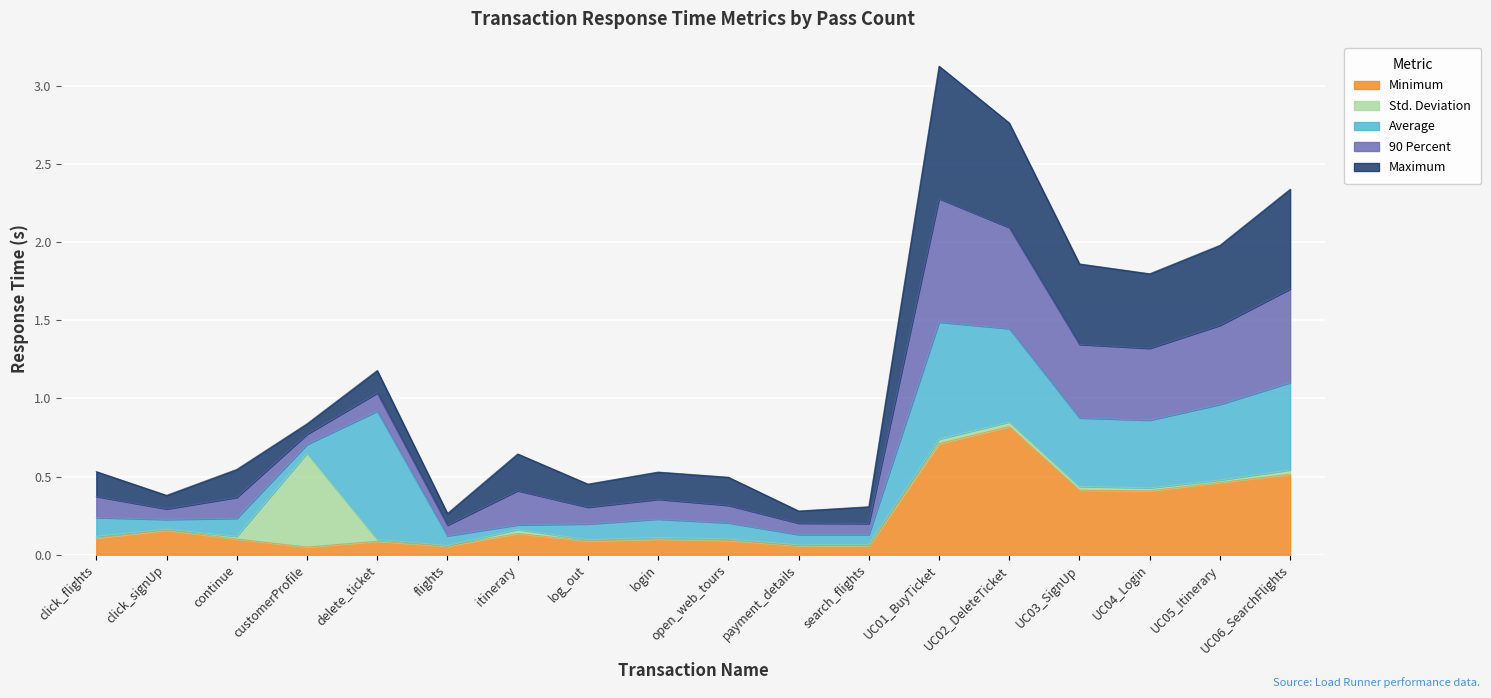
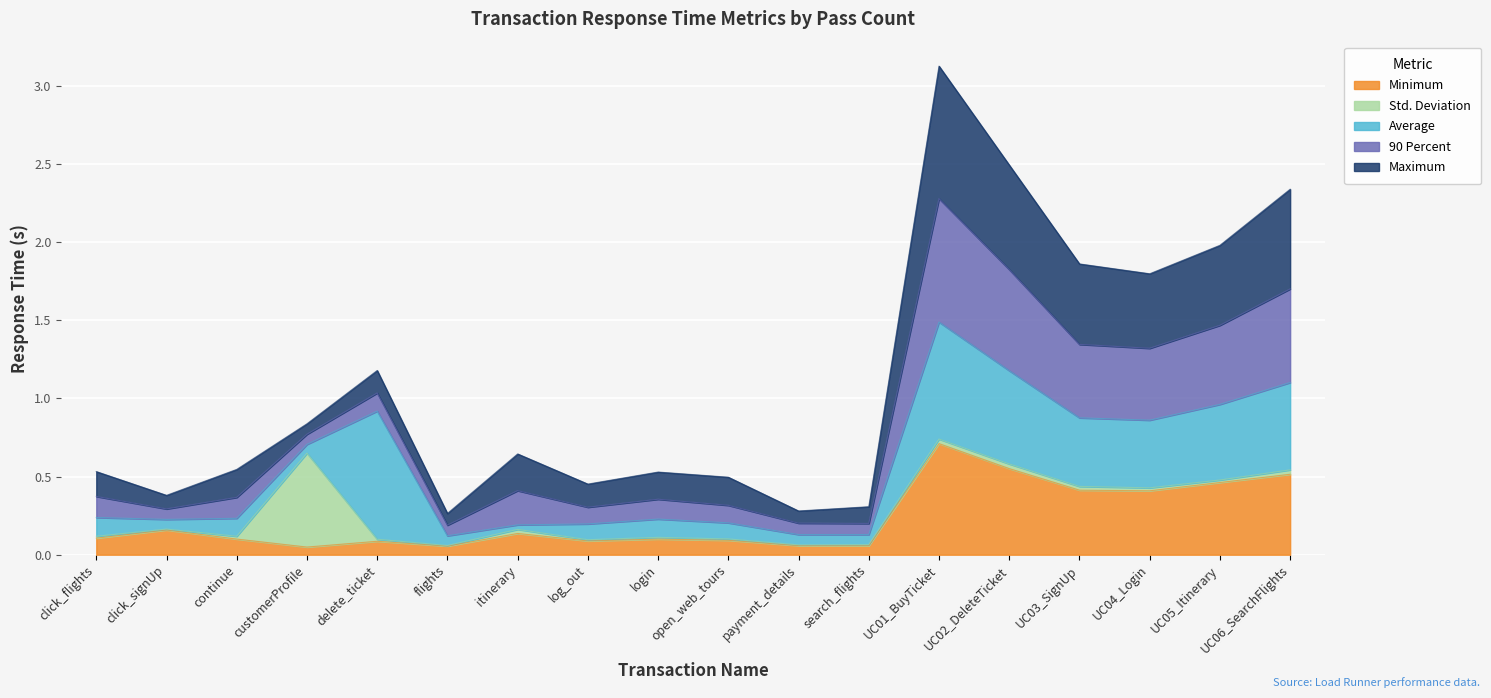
  {
    "Minimum": {
      "continue": 0.10,
      "customerProfile": 0.05,
      "itinerary": 0.14,
      "UC01_BuyTicket": 0.71,
-     "UC02_DeleteTicket": 0.82,
+     "UC02_DeleteTicket": 0.55,
      "UC03_SignUp": 0.41,
      "UC04_Login": 0.41,
      "UC06_SearchFlights": 0.52
    },
    "Std. Deviation": {
      "continue": 0.02,
      "customerProfile": 0.60,
      "itinerary": 0.03,
      "UC01_BuyTicket": 0.03,
      "UC02_DeleteTicket": 0.03,
      "UC03_SignUp": 0.02,
      "UC04_Login": 0.02,
      "UC06_SearchFlights": 0.03
    },
    "Average": {
      "click_flights": 0.12,
      "click_signUp": 0.06,
      "continue": 0.12,
      "customerProfile": 0.06,
      "delete_ticket": 0.82,
      "flights": 0.06,
      "itinerary": 0.03,
      "log_out": 0.10,
      "login": 0.12,
      "open_web_tours": 0.10,
      "payment_details": 0.07,
      "search_flights": 0.06,
      "UC01_BuyTicket": 0.75,
      "UC02_DeleteTicket": 0.60,
      "UC03_SignUp": 0.44,
      "UC04_Login": 0.43,
      "UC05_Itinerary": 0.48,
      "UC06_SearchFlights": 0.56
    },
    "90 Percent": {
      "click_flights": 0.14,
      "click_signUp": 0.07,
      "continue": 0.13,
      "customerProfile": 0.07,
      "delete_ticket": 0.12,
      "flights": 0.07,
      "itinerary": 0.22,
      "log_out": 0.11,
      "login": 0.13,
      "open_web_tours": 0.11,
      "payment_details": 0.07,
      "search_flights": 0.07,
      "UC01_BuyTicket": 0.79,
      "UC02_DeleteTicket": 0.65,
      "UC03_SignUp": 0.47,
      "UC04_Login": 0.46,
      "UC05_Itinerary": 0.51,
      "UC06_SearchFlights": 0.60
    },
    "Maximum": {
      "click_flights": 0.16,
      "click_signUp": 0.09,
      "continue": 0.18,
      "customerProfile": 0.07,
      "delete_ticket": 0.14,
      "flights": 0.08,
      "itinerary": 0.24,
      "log_out": 0.15,
      "login": 0.17,
      "open_web_tours": 0.18,
      "payment_details": 0.08,
      "search_flights": 0.11,
      "UC01_BuyTicket": 0.85,
      "UC02_DeleteTicket": 0.67,
      "UC03_SignUp": 0.52,
      "UC04_Login": 0.48,
      "UC05_Itinerary": 0.51,
      "UC06_SearchFlights": 0.64
    }
  }
